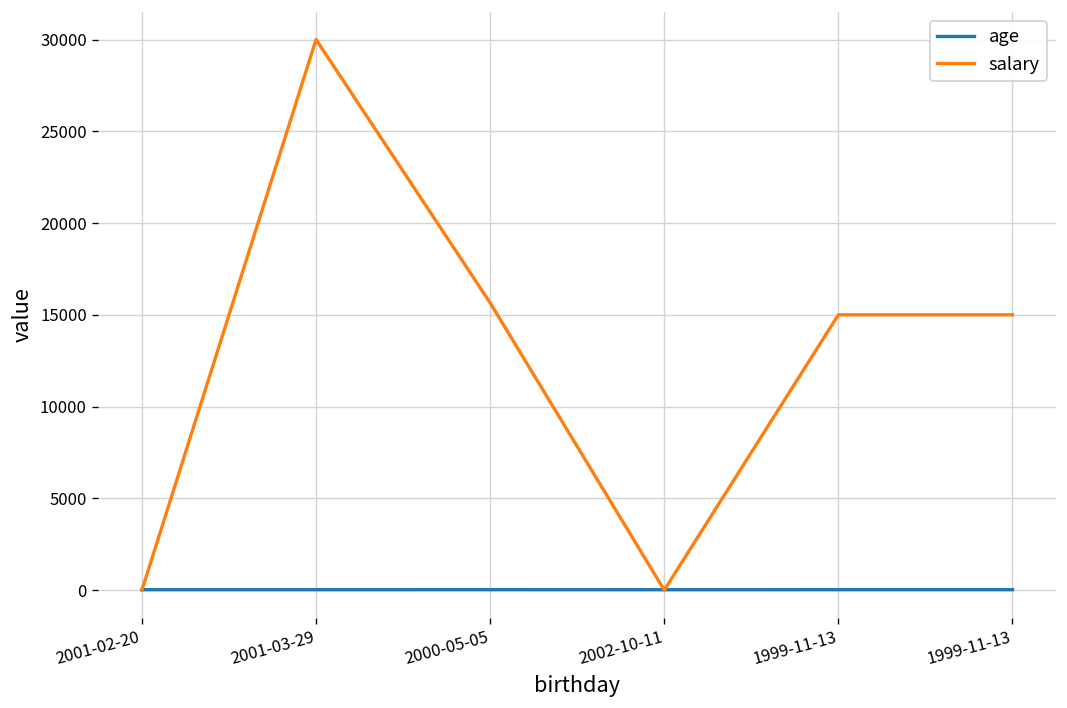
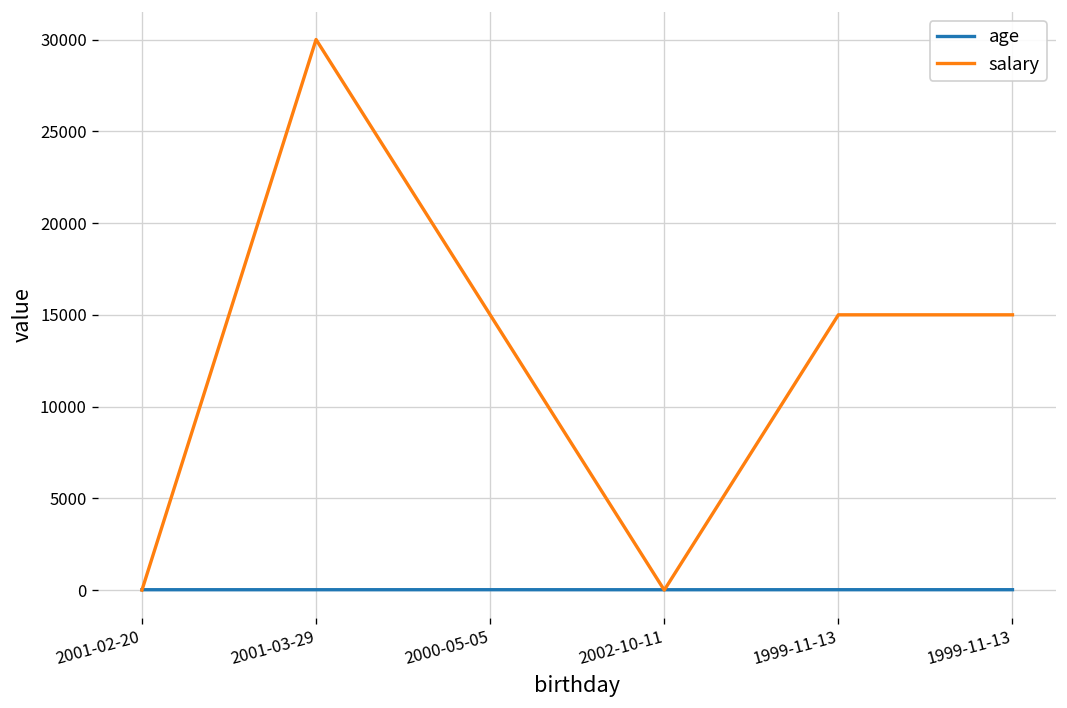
  {
    "age": {
      "2001-03-29": 0,
      "2000-05-05": 0
    },
    "salary": {
      "2001-03-29": 30000,
-     "2000-05-05": 15700
+     "2000-05-05": 15000
    }
  }
